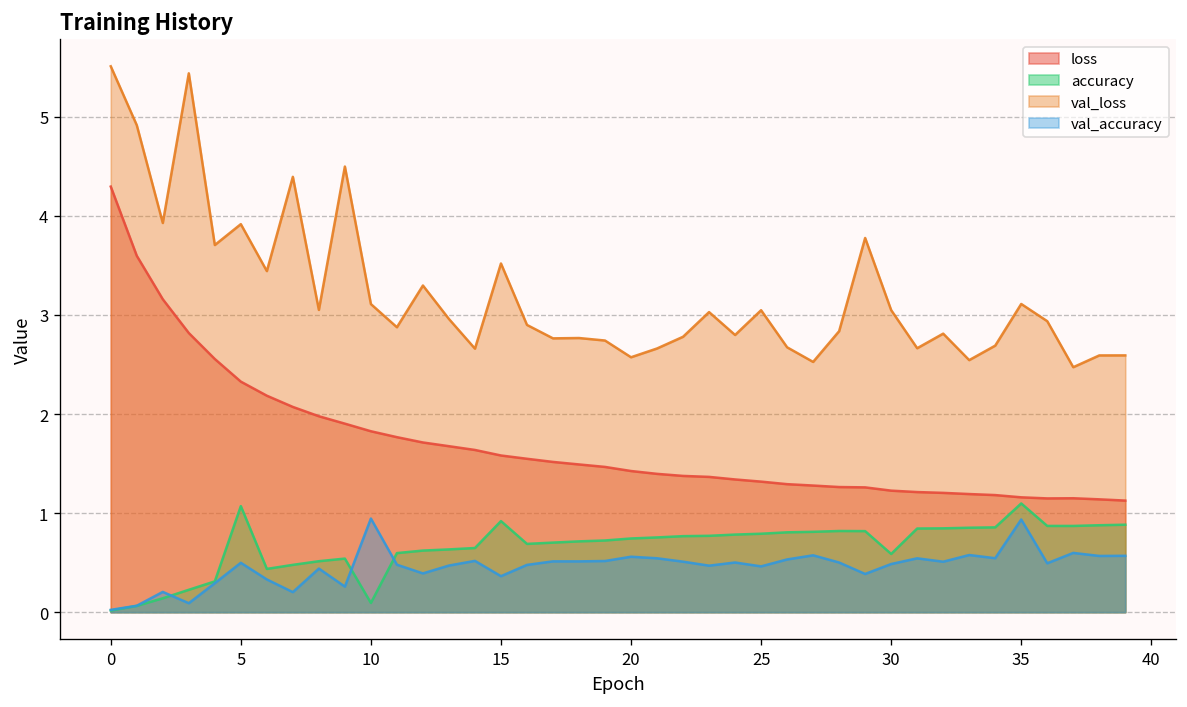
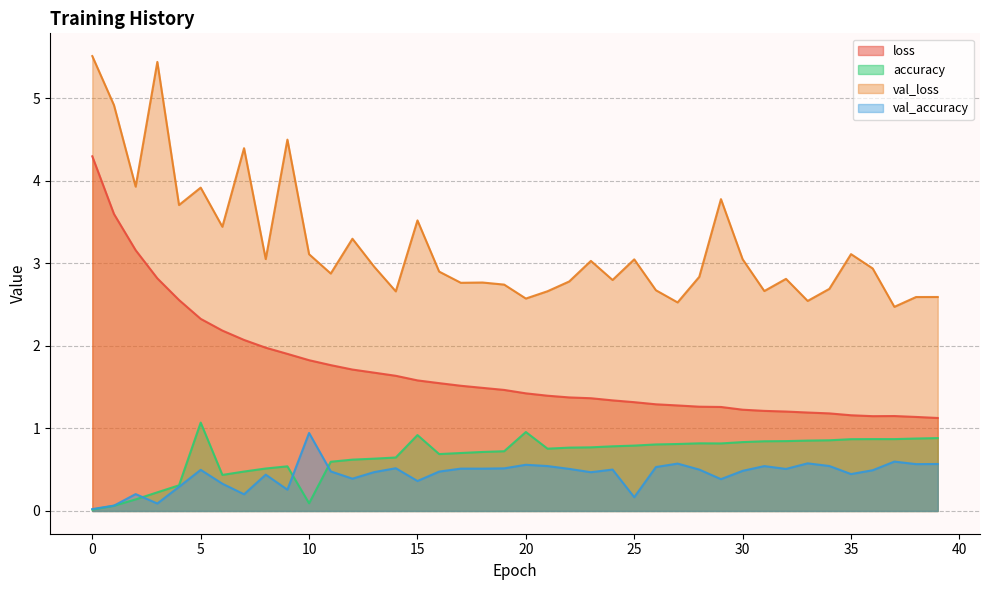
  {
    "accuracy": {
      "5": 1.1,
      "10": 0.1,
      "15": 0.9,
-     "20": 0.7,
+     "20": 1.0,
      "25": 0.8,
-     "30": 0.6,
-     "35": 1.1
+     "30": 0.8,
+     "35": 0.9
    },
    "val_accuracy": {
      "5": 0.5,
      "10": 0.9,
      "15": 0.4,
      "20": 0.6,
-     "25": 0.5,
+     "25": 0.2,
      "30": 0.5,
-     "35": 0.9
+     "35": 0.4
    }
  }
